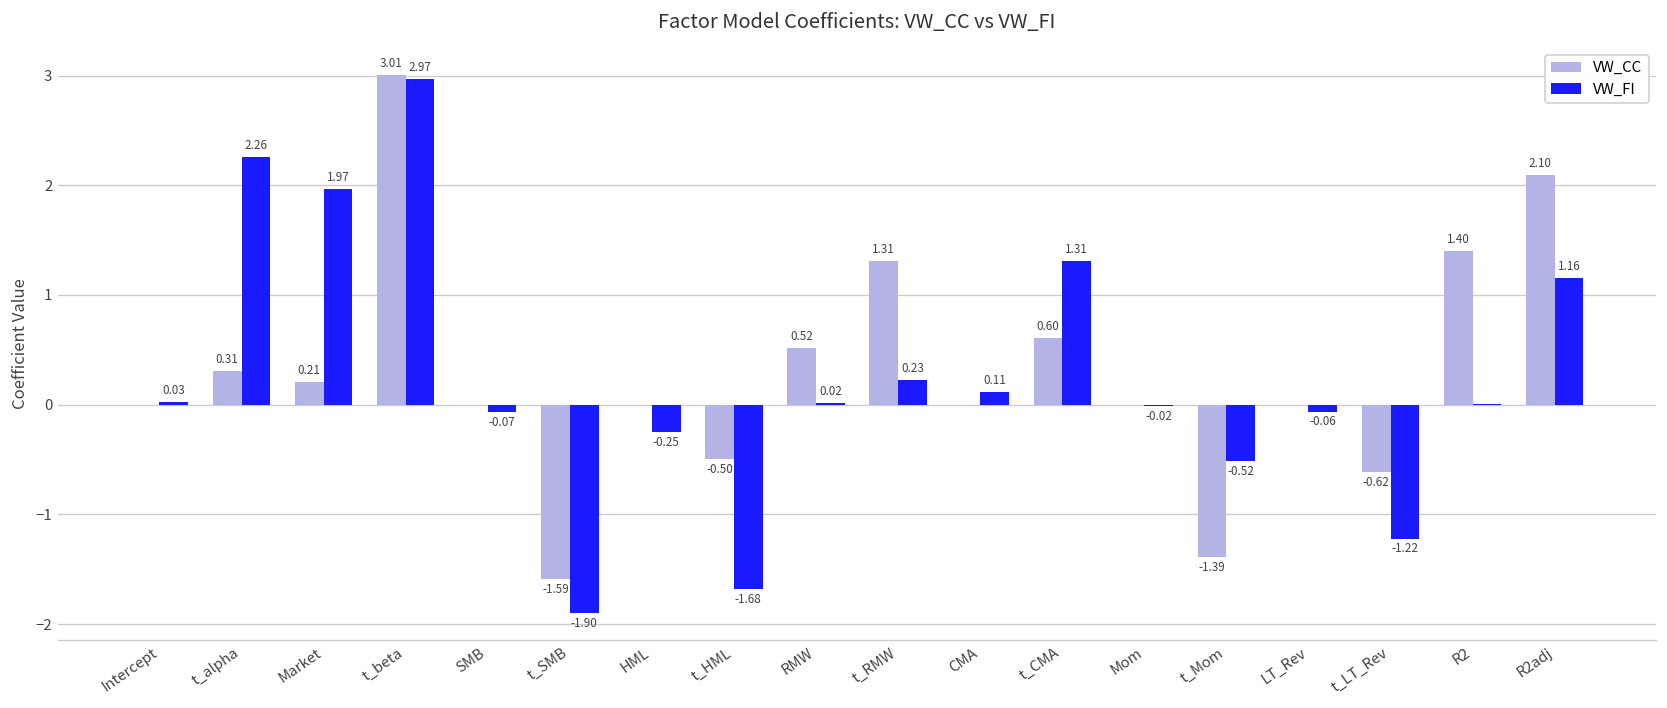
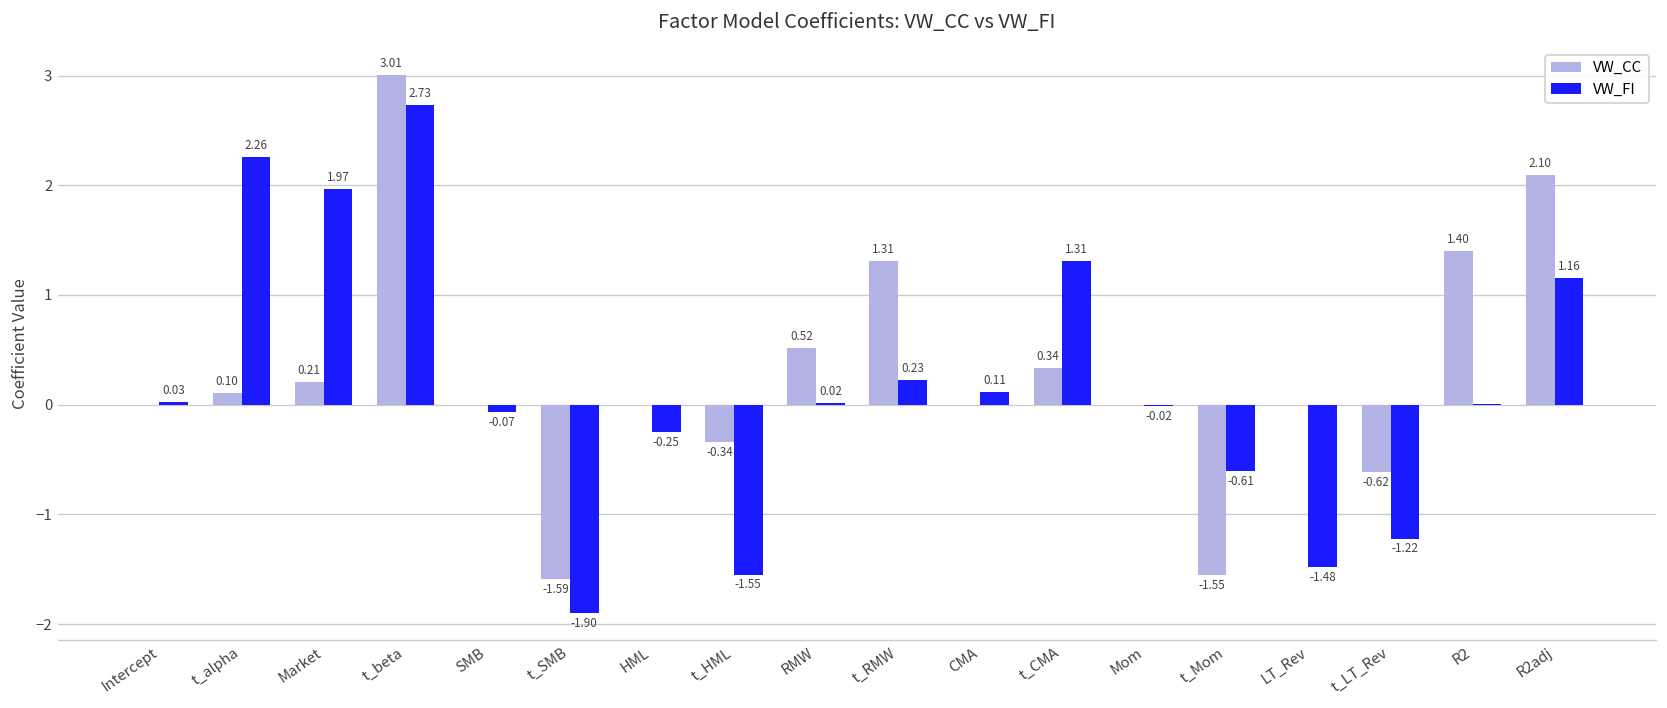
  {
    "VW_CC": {
-     "t_alpha": 0.31,
+     "t_alpha": 0.10,
      "Market": 0.21,
      "t_beta": 3.01,
      "t_SMB": -1.59,
-     "t_HML": -0.50,
+     "t_HML": -0.34,
      "RMW": 0.52,
      "t_RMW": 1.31,
-     "t_CMA": 0.60,
-     "t_Mom": -1.39,
+     "t_CMA": 0.34,
+     "t_Mom": -1.55,
      "t_LT_Rev": -0.62,
      "R2": 1.40,
      "R2adj": 2.10
    },
    "VW_FI": {
      "Intercept": 0.03,
      "t_alpha": 2.26,
      "Market": 1.97,
-     "t_beta": 2.97,
+     "t_beta": 2.73,
      "SMB": -0.07,
      "t_SMB": -1.90,
      "HML": -0.25,
-     "t_HML": -1.68,
+     "t_HML": -1.55,
      "RMW": 0.02,
      "t_RMW": 0.23,
      "CMA": 0.11,
      "t_CMA": 1.31,
      "Mom": -0.02,
-     "t_Mom": -0.52,
-     "LT_Rev": -0.06,
+     "t_Mom": -0.61,
+     "LT_Rev": -1.48,
      "t_LT_Rev": -1.22,
      "R2adj": 1.16
    }
  }
